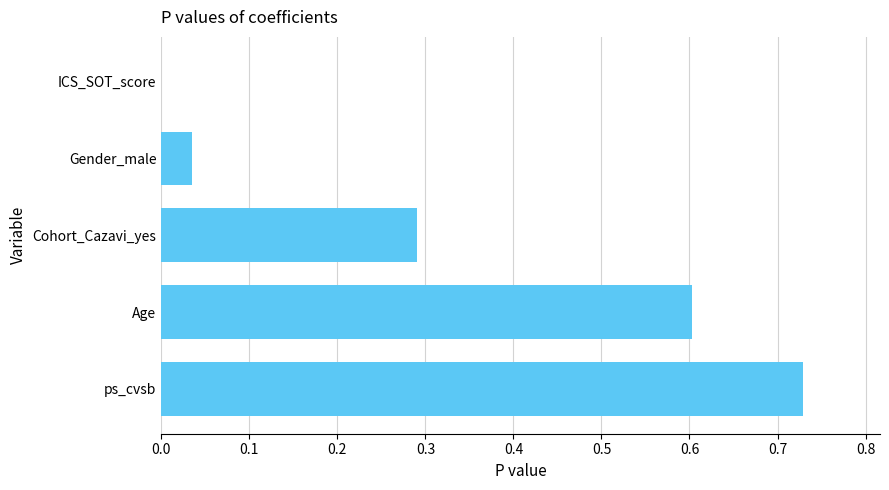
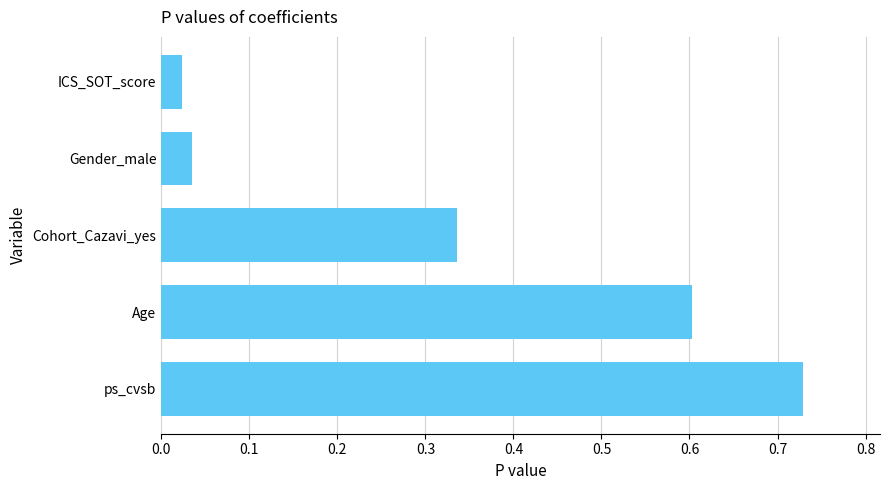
  {
-   "ICS_SOT_score": 0.00,
+   "ICS_SOT_score": 0.02,
    "Gender_male": 0.03,
-   "Cohort_Cazavi_yes": 0.29,
+   "Cohort_Cazavi_yes": 0.34,
    "Age": 0.60,
    "ps_cvsb": 0.73
  }
